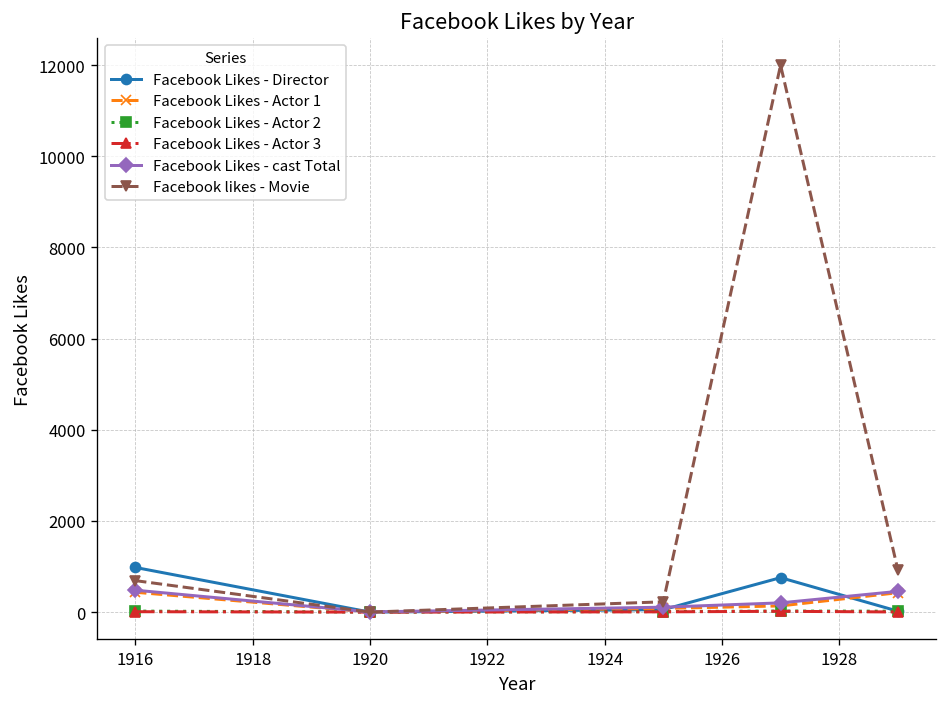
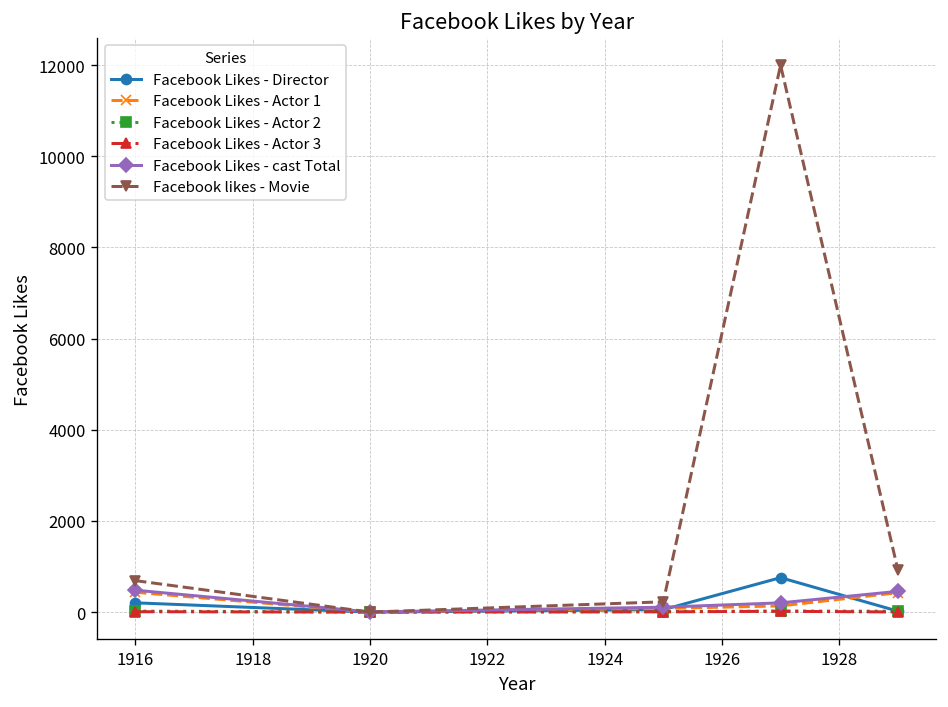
  {
    "Facebook Likes - Director": {
-     "1916": 1000
+     "1916": 200
    },
    "Facebook likes - Movie": {
      "1916": 700
    }
  }
